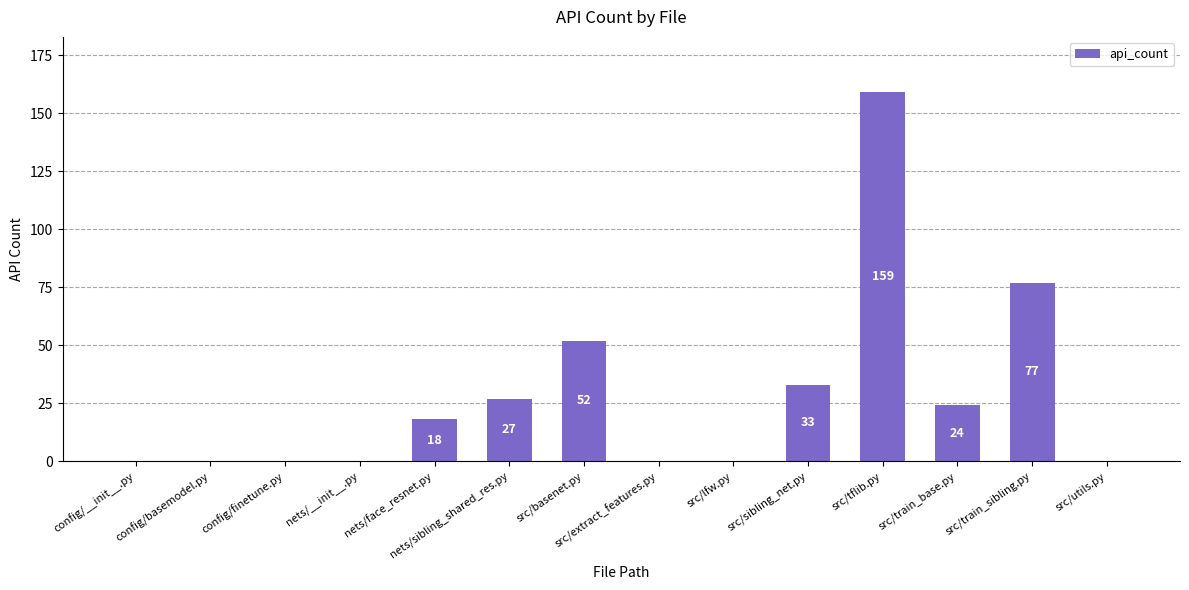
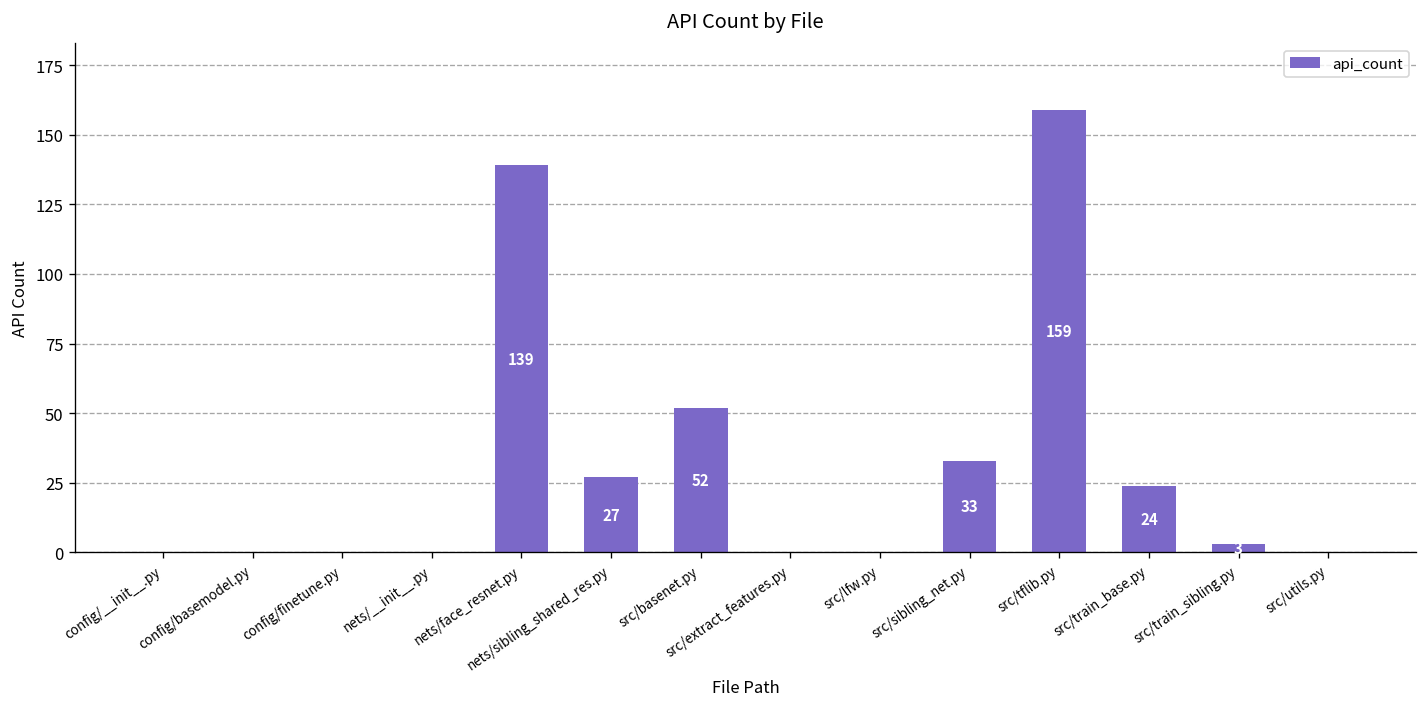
  {
-   "nets/face_resnet.py": 18,
+   "nets/face_resnet.py": 139,
    "nets/sibling_shared_res.py": 27,
    "src/basenet.py": 52,
    "src/sibling_net.py": 33,
    "src/tflib.py": 159,
    "src/train_base.py": 24,
-   "src/train_sibling.py": 77
+   "src/train_sibling.py": 3
  }
